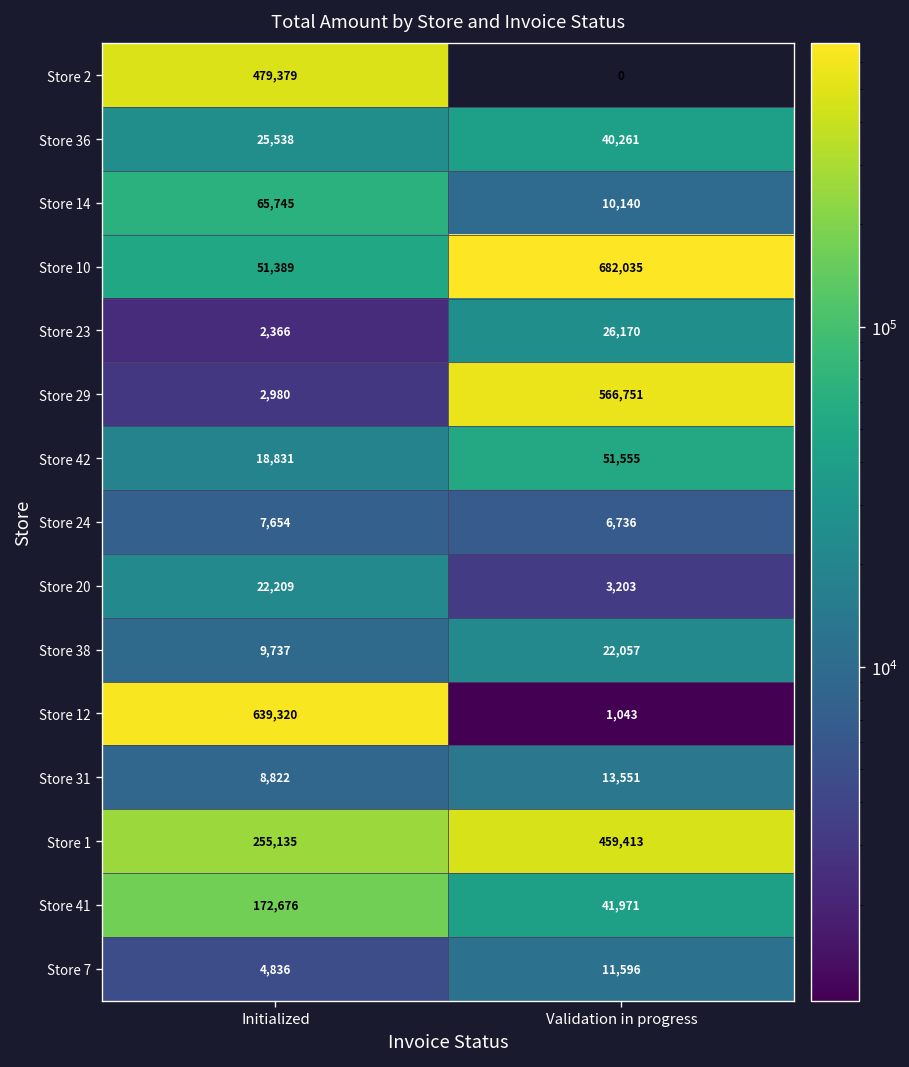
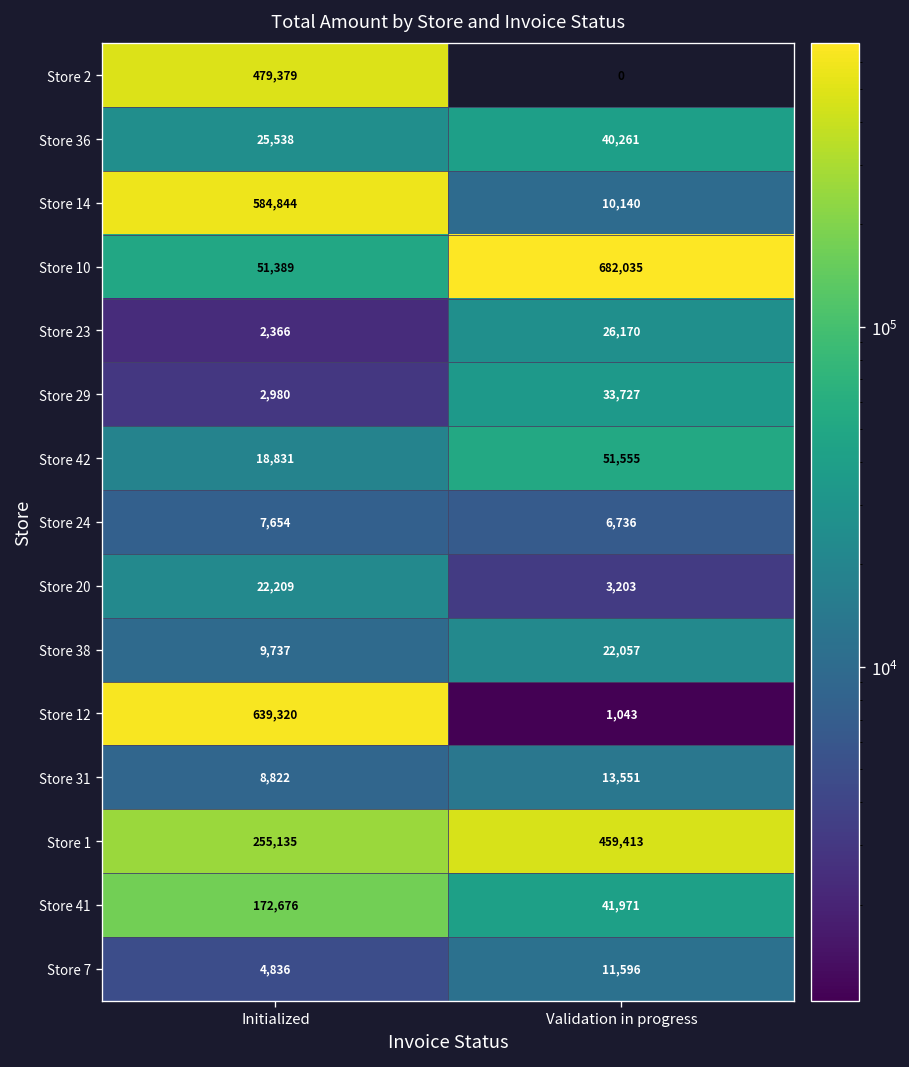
  {
    "Store 2": {
      "Initialized": "479,379"
    },
    "Store 36": {
      "Initialized": "25,538",
      "Validation in progress": "40,261"
    },
    "Store 14": {
-     "Initialized": "65,745",
+     "Initialized": "584,844",
      "Validation in progress": "10,140"
    },
    "Store 10": {
      "Initialized": "51,389",
      "Validation in progress": "682,035"
    },
    "Store 23": {
      "Initialized": "2,366",
      "Validation in progress": "26,170"
    },
    "Store 29": {
      "Initialized": "2,980",
-     "Validation in progress": "566,751"
+     "Validation in progress": "33,727"
    },
    "Store 42": {
      "Initialized": "18,831",
      "Validation in progress": "51,555"
    },
    "Store 24": {
      "Initialized": "7,654",
      "Validation in progress": "6,736"
    },
    "Store 20": {
      "Initialized": "22,209",
      "Validation in progress": "3,203"
    },
    "Store 38": {
      "Initialized": "9,737",
      "Validation in progress": "22,057"
    },
    "Store 12": {
      "Initialized": "639,320",
      "Validation in progress": "1,043"
    },
    "Store 31": {
      "Initialized": "8,822",
      "Validation in progress": "13,551"
    },
    "Store 1": {
      "Initialized": "255,135",
      "Validation in progress": "459,413"
    },
    "Store 41": {
      "Initialized": "172,676",
      "Validation in progress": "41,971"
    },
    "Store 7": {
      "Initialized": "4,836",
      "Validation in progress": "11,596"
    }
  }
